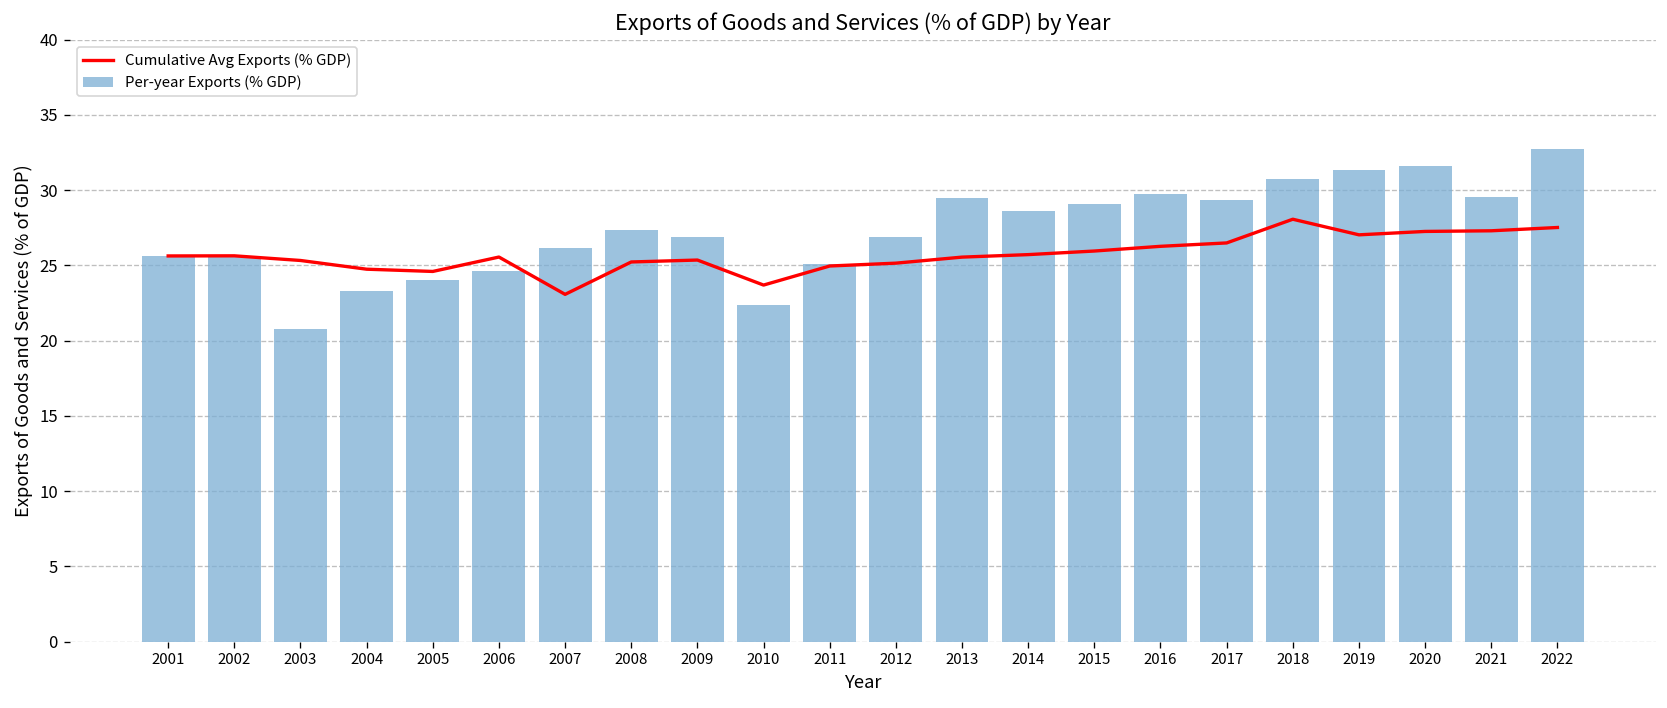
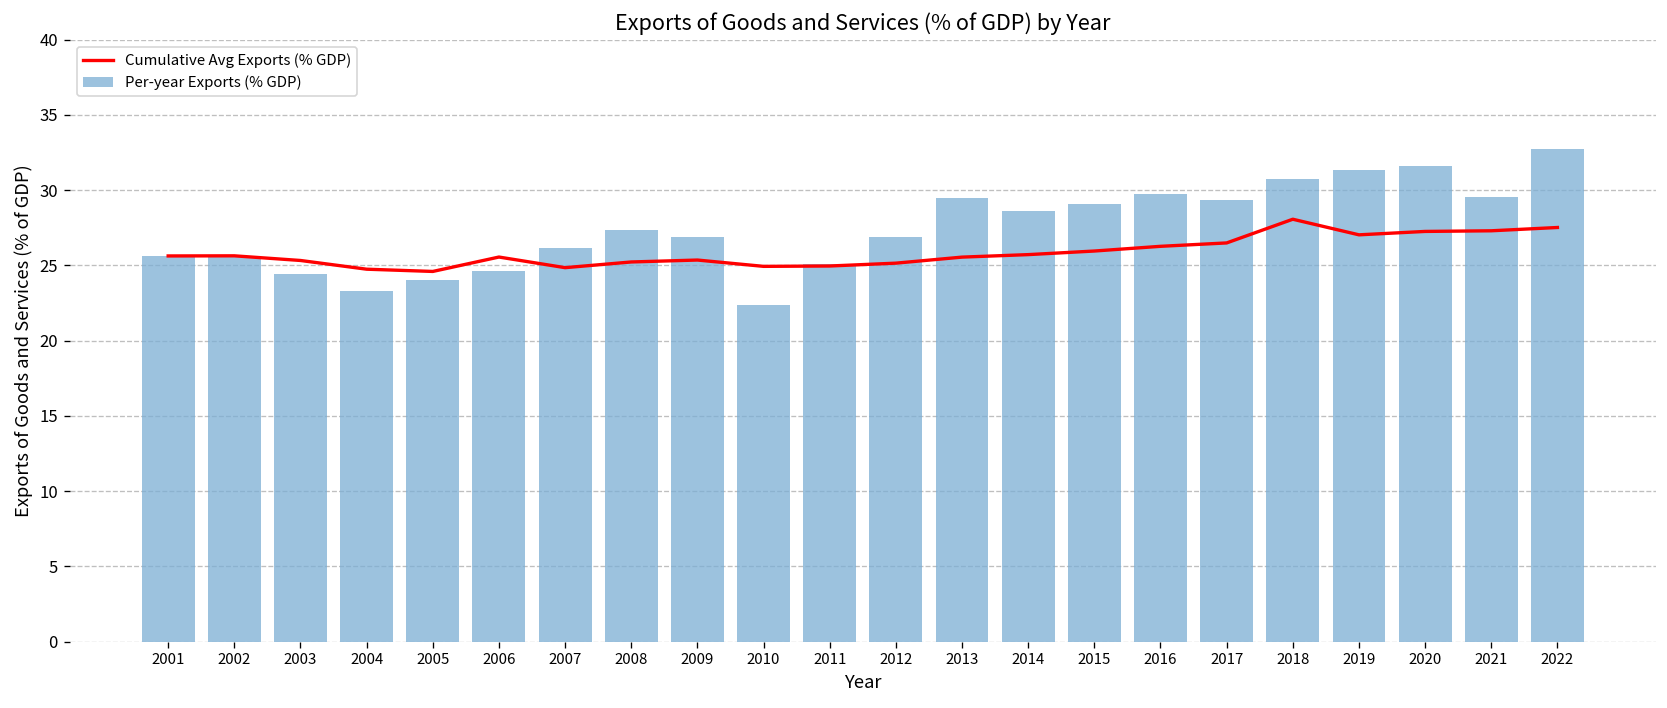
  {
    "Cumulative Avg Exports (% GDP)": {
      "2001": 25.6,
      "2002": 25.6,
      "2003": 25.3,
      "2004": 24.7,
      "2005": 24.6,
      "2006": 25.6,
-     "2007": 23.1,
+     "2007": 24.8,
      "2008": 25.2,
      "2009": 25.4,
-     "2010": 23.7,
+     "2010": 24.9,
      "2011": 25.0,
      "2012": 25.1,
      "2013": 25.5,
      "2014": 25.7,
      "2015": 26.0,
      "2016": 26.3,
      "2017": 26.5,
      "2018": 28.1,
      "2019": 27.0,
      "2020": 27.3,
      "2021": 27.3,
      "2022": 27.5
    },
    "Per-year Exports (% GDP)": {
      "2001": 25.6,
      "2002": 25.6,
-     "2003": 20.8,
+     "2003": 24.4,
      "2004": 23.3,
      "2005": 24.0,
      "2006": 24.6,
      "2007": 26.2,
      "2008": 27.4,
      "2009": 26.9,
      "2010": 22.4,
      "2011": 25.1,
      "2012": 26.9,
      "2013": 29.5,
      "2014": 28.6,
      "2015": 29.1,
      "2016": 29.7,
      "2017": 29.3,
      "2018": 30.7,
      "2019": 31.4,
      "2020": 31.6,
      "2021": 29.5,
      "2022": 32.7
    }
  }
